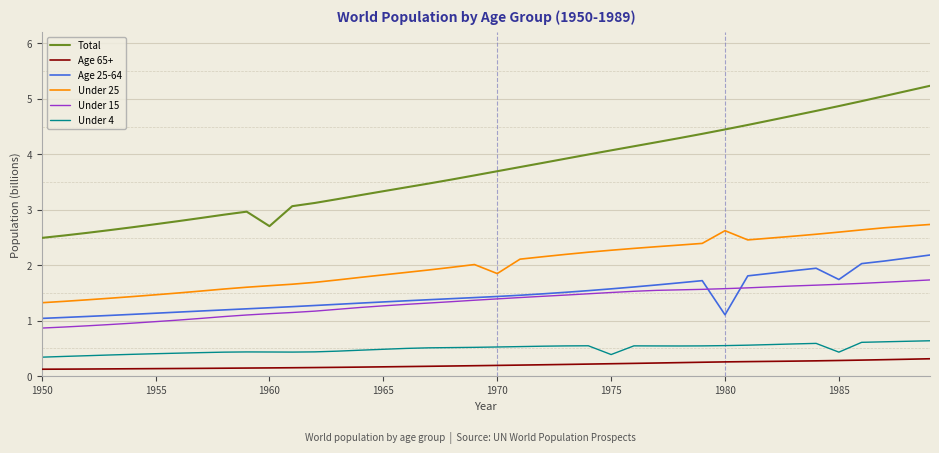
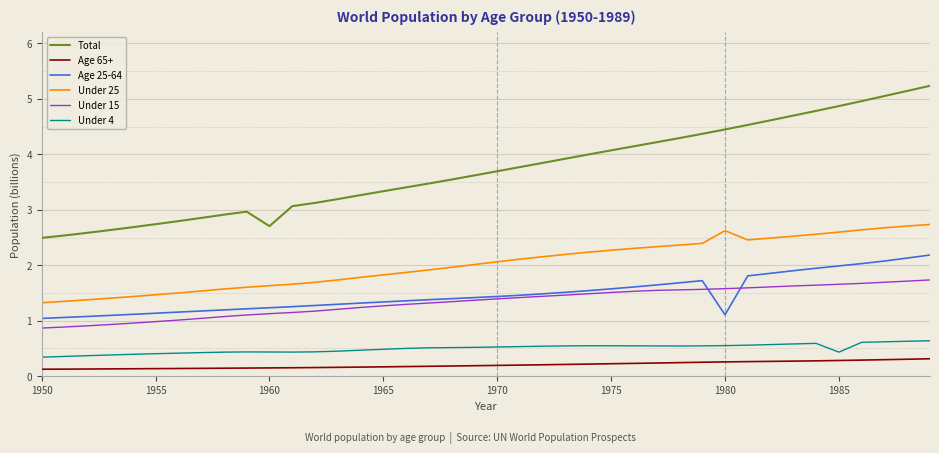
  {
    "Total": {
      "1950": 2.5,
      "1955": 2.7,
      "1960": 2.7,
      "1965": 3.3,
      "1970": 3.7,
      "1975": 4.1,
      "1980": 4.4,
      "1985": 4.9
    },
    "Age 65+": {
      "1950": 0.1,
      "1955": 0.1,
      "1960": 0.1,
      "1965": 0.2,
      "1970": 0.2,
      "1975": 0.2,
      "1980": 0.3,
      "1985": 0.3
    },
    "Age 25-64": {
      "1950": 1.0,
      "1955": 1.1,
      "1960": 1.2,
      "1965": 1.3,
      "1975": 1.6,
      "1980": 1.1,
-     "1985": 1.7
+     "1985": 2.0
    },
    "Under 25": {
      "1950": 1.3,
      "1955": 1.5,
      "1960": 1.6,
      "1965": 1.8,
-     "1970": 1.9,
+     "1970": 2.1,
      "1975": 2.3,
      "1980": 2.6,
      "1985": 2.6
    },
    "Under 15": {
      "1950": 0.9,
      "1955": 1.0,
      "1960": 1.1,
      "1965": 1.3,
      "1975": 1.5,
      "1980": 1.6,
      "1985": 1.7
    },
    "Under 4": {
      "1950": 0.3,
      "1955": 0.4,
      "1960": 0.4,
      "1965": 0.5,
      "1970": 0.5,
-     "1975": 0.4,
+     "1975": 0.5,
      "1980": 0.6,
      "1985": 0.4
    }
  }
